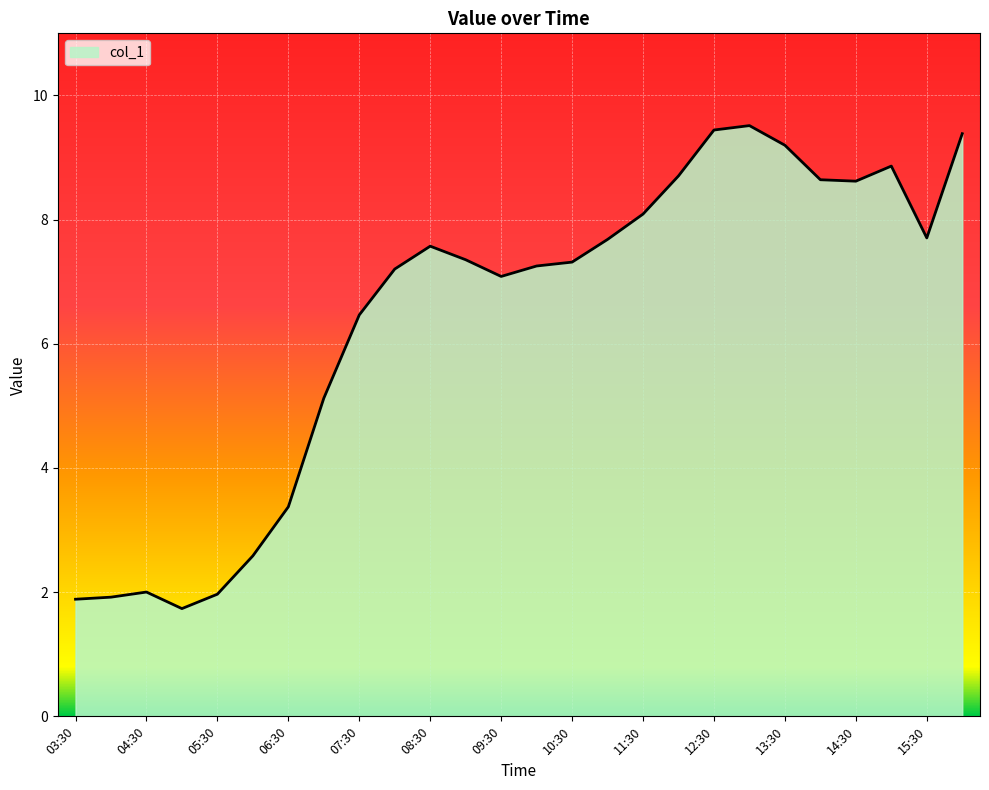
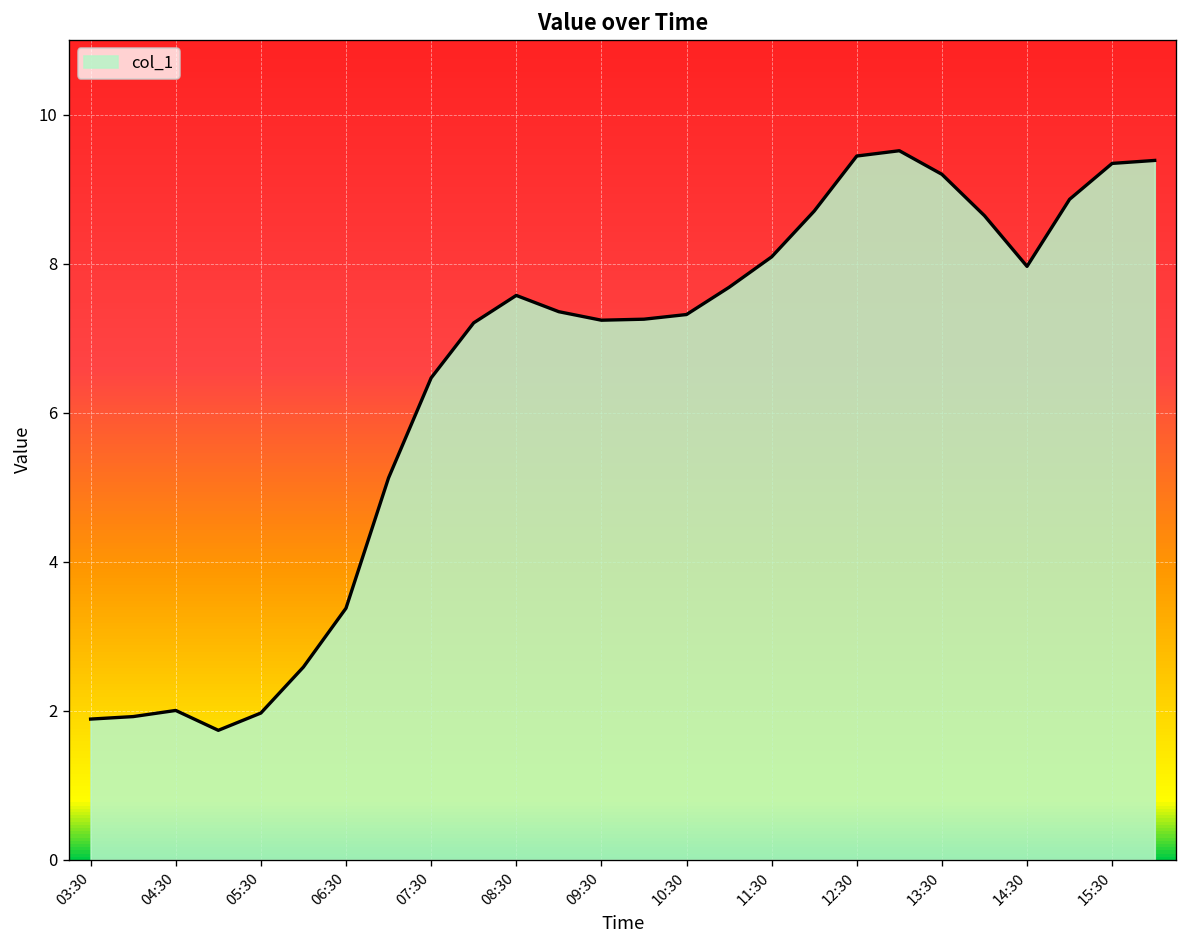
  {
    "03:30": 1.9,
    "04:30": 2.0,
    "05:30": 2.0,
    "06:30": 3.4,
    "07:30": 6.5,
    "08:30": 7.6,
-   "09:30": 7.1,
+   "09:30": 7.2,
    "10:30": 7.3,
    "11:30": 8.1,
    "12:30": 9.4,
    "13:30": 9.2,
-   "14:30": 8.6,
-   "15:30": 7.7
+   "14:30": 8.0,
+   "15:30": 9.3
  }
